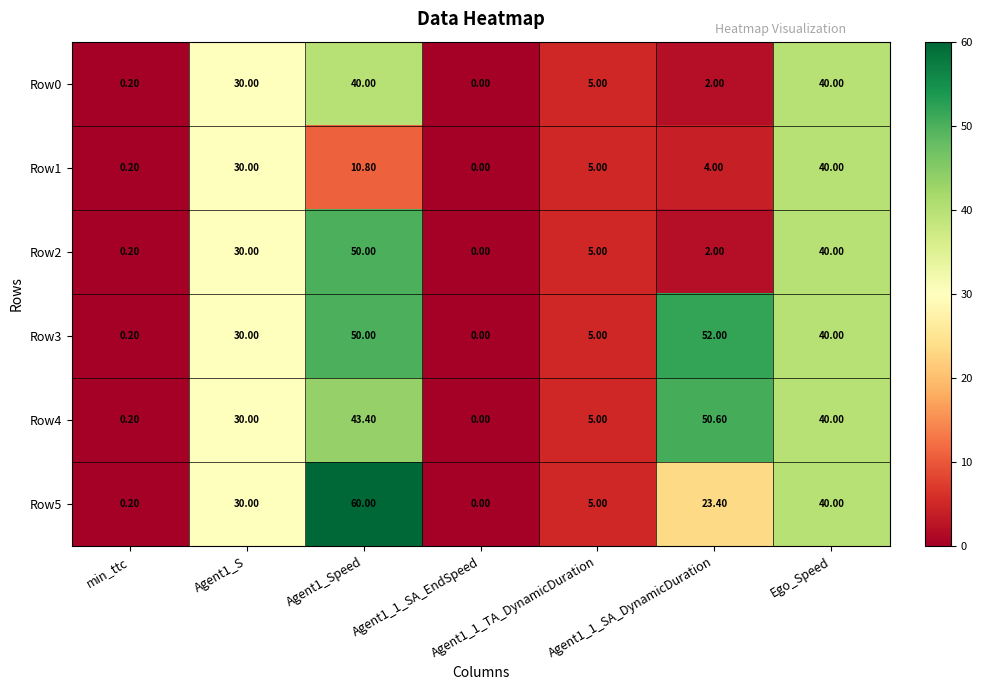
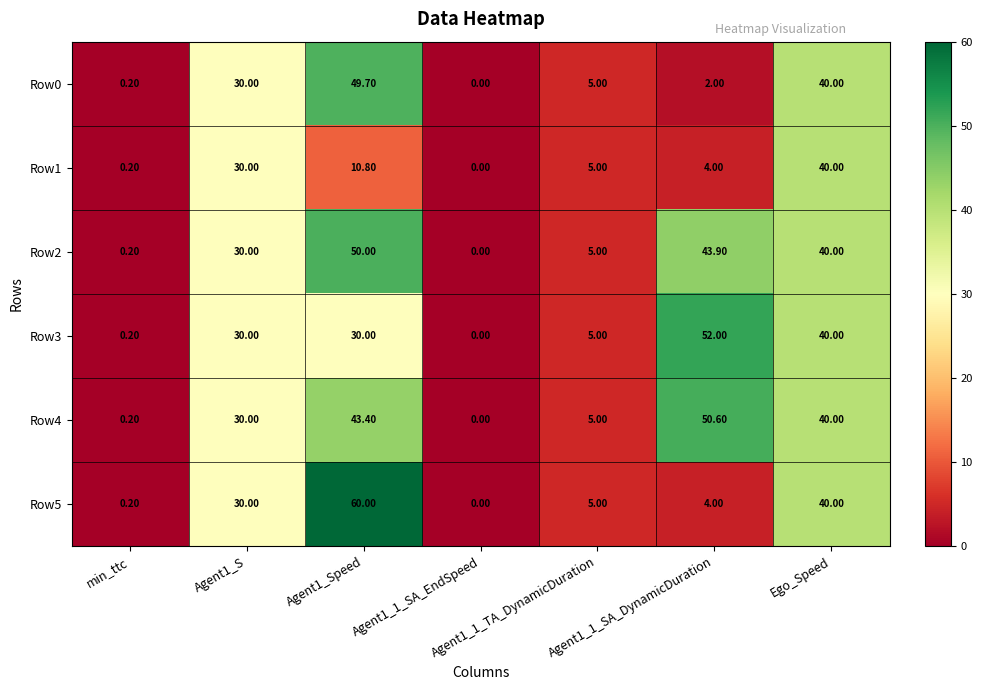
  {
    "Row0": {
      "min_ttc": 0.20,
      "Agent1_S": 30.00,
-     "Agent1_Speed": 40.00,
+     "Agent1_Speed": 49.70,
      "Agent1_1_SA_EndSpeed": 0.00,
      "Agent1_1_TA_DynamicDuration": 5.00,
      "Agent1_1_SA_DynamicDuration": 2.00,
      "Ego_Speed": 40.00
    },
    "Row1": {
      "min_ttc": 0.20,
      "Agent1_S": 30.00,
      "Agent1_Speed": 10.80,
      "Agent1_1_SA_EndSpeed": 0.00,
      "Agent1_1_TA_DynamicDuration": 5.00,
      "Agent1_1_SA_DynamicDuration": 4.00,
      "Ego_Speed": 40.00
    },
    "Row2": {
      "min_ttc": 0.20,
      "Agent1_S": 30.00,
      "Agent1_Speed": 50.00,
      "Agent1_1_SA_EndSpeed": 0.00,
      "Agent1_1_TA_DynamicDuration": 5.00,
-     "Agent1_1_SA_DynamicDuration": 2.00,
+     "Agent1_1_SA_DynamicDuration": 43.90,
      "Ego_Speed": 40.00
    },
    "Row3": {
      "min_ttc": 0.20,
      "Agent1_S": 30.00,
-     "Agent1_Speed": 50.00,
+     "Agent1_Speed": 30.00,
      "Agent1_1_SA_EndSpeed": 0.00,
      "Agent1_1_TA_DynamicDuration": 5.00,
      "Agent1_1_SA_DynamicDuration": 52.00,
      "Ego_Speed": 40.00
    },
    "Row4": {
      "min_ttc": 0.20,
      "Agent1_S": 30.00,
      "Agent1_Speed": 43.40,
      "Agent1_1_SA_EndSpeed": 0.00,
      "Agent1_1_TA_DynamicDuration": 5.00,
      "Agent1_1_SA_DynamicDuration": 50.60,
      "Ego_Speed": 40.00
    },
    "Row5": {
      "min_ttc": 0.20,
      "Agent1_S": 30.00,
      "Agent1_Speed": 60.00,
      "Agent1_1_SA_EndSpeed": 0.00,
      "Agent1_1_TA_DynamicDuration": 5.00,
-     "Agent1_1_SA_DynamicDuration": 23.40,
+     "Agent1_1_SA_DynamicDuration": 4.00,
      "Ego_Speed": 40.00
    }
  }
